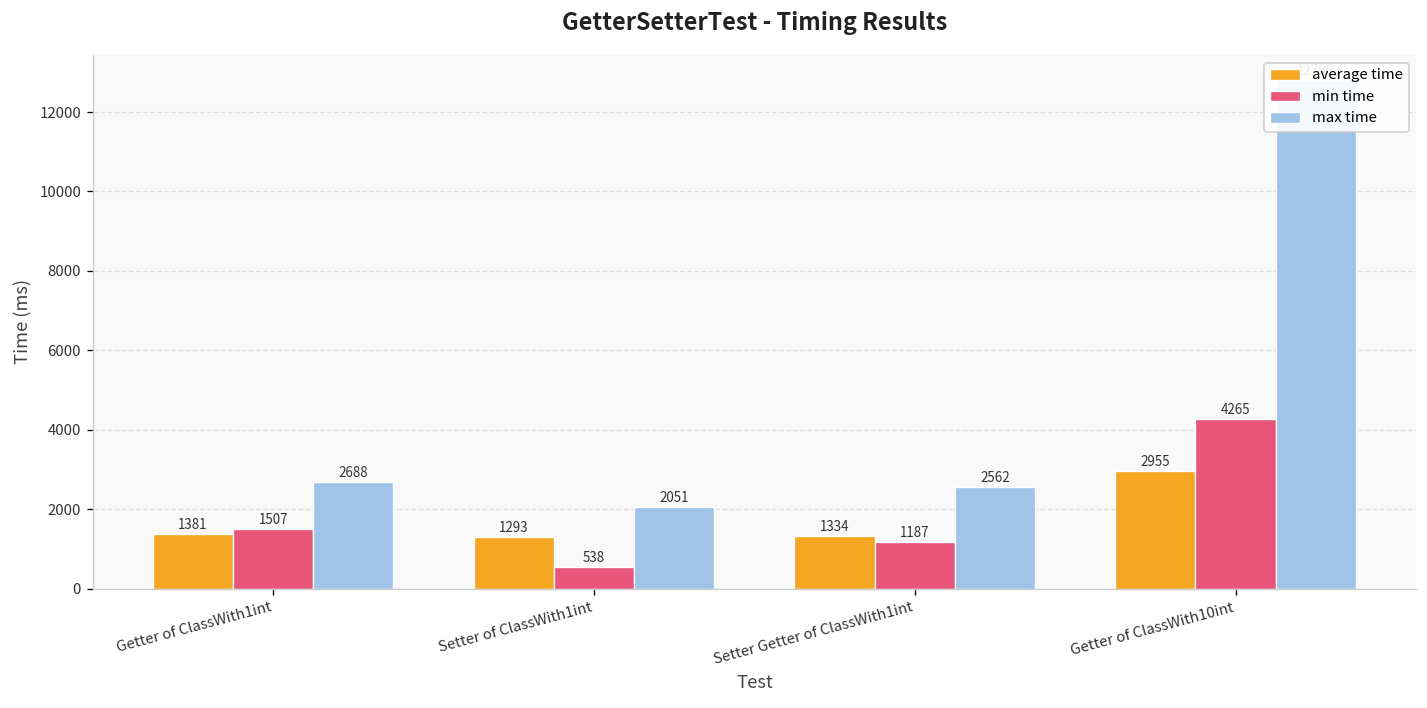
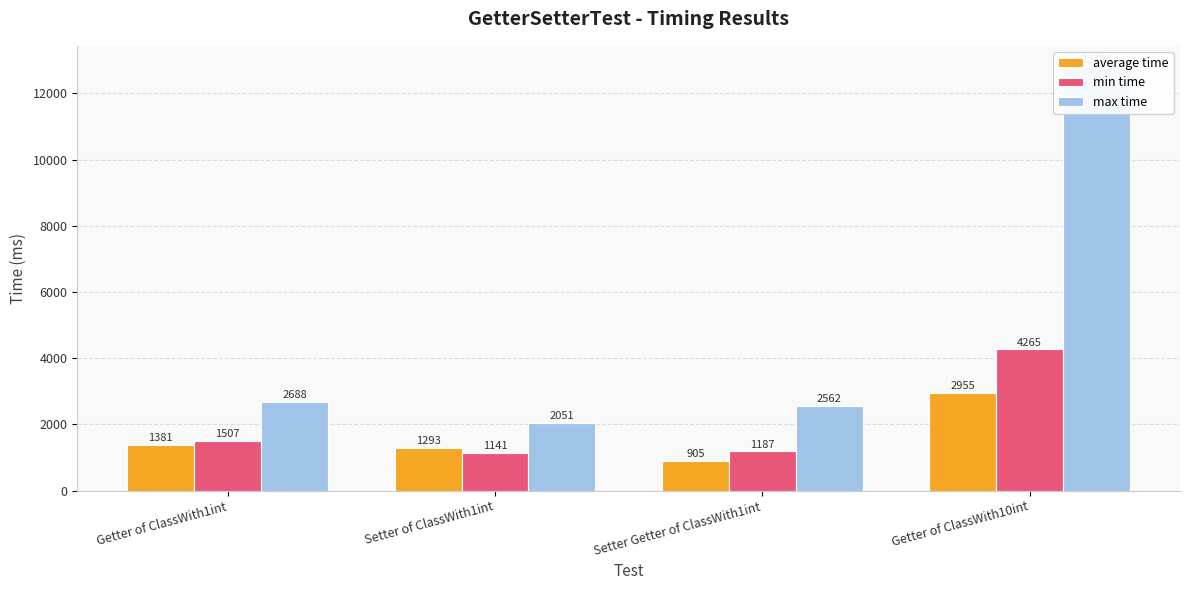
  {
    "average time": {
      "Getter of ClassWith1int": 1381,
      "Setter of ClassWith1int": 1293,
-     "Setter Getter of ClassWith1int": 1334,
+     "Setter Getter of ClassWith1int": 905,
      "Getter of ClassWith10int": 2955
    },
    "min time": {
      "Getter of ClassWith1int": 1507,
-     "Setter of ClassWith1int": 538,
+     "Setter of ClassWith1int": 1141,
      "Setter Getter of ClassWith1int": 1187,
      "Getter of ClassWith10int": 4265
    },
    "max time": {
      "Getter of ClassWith1int": 2688,
      "Setter of ClassWith1int": 2051,
      "Setter Getter of ClassWith1int": 2562
    }
  }
